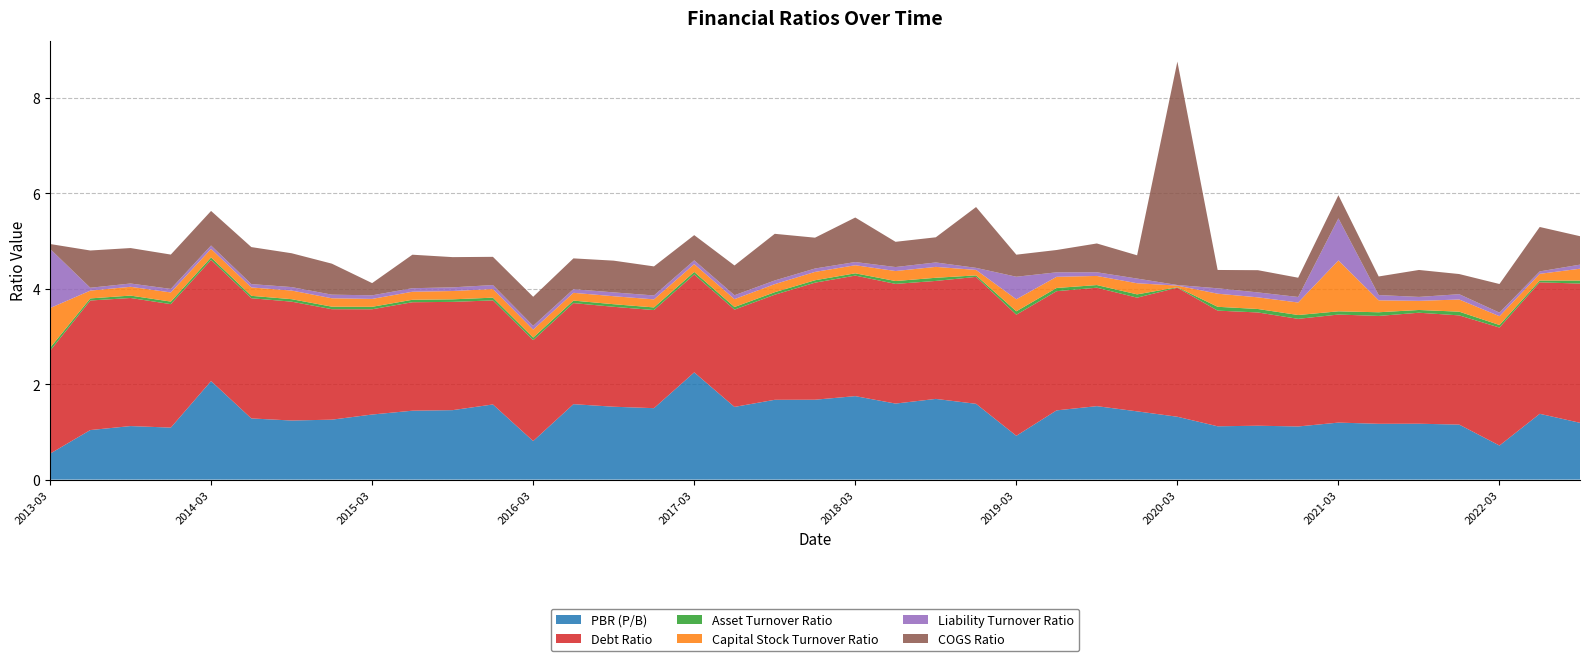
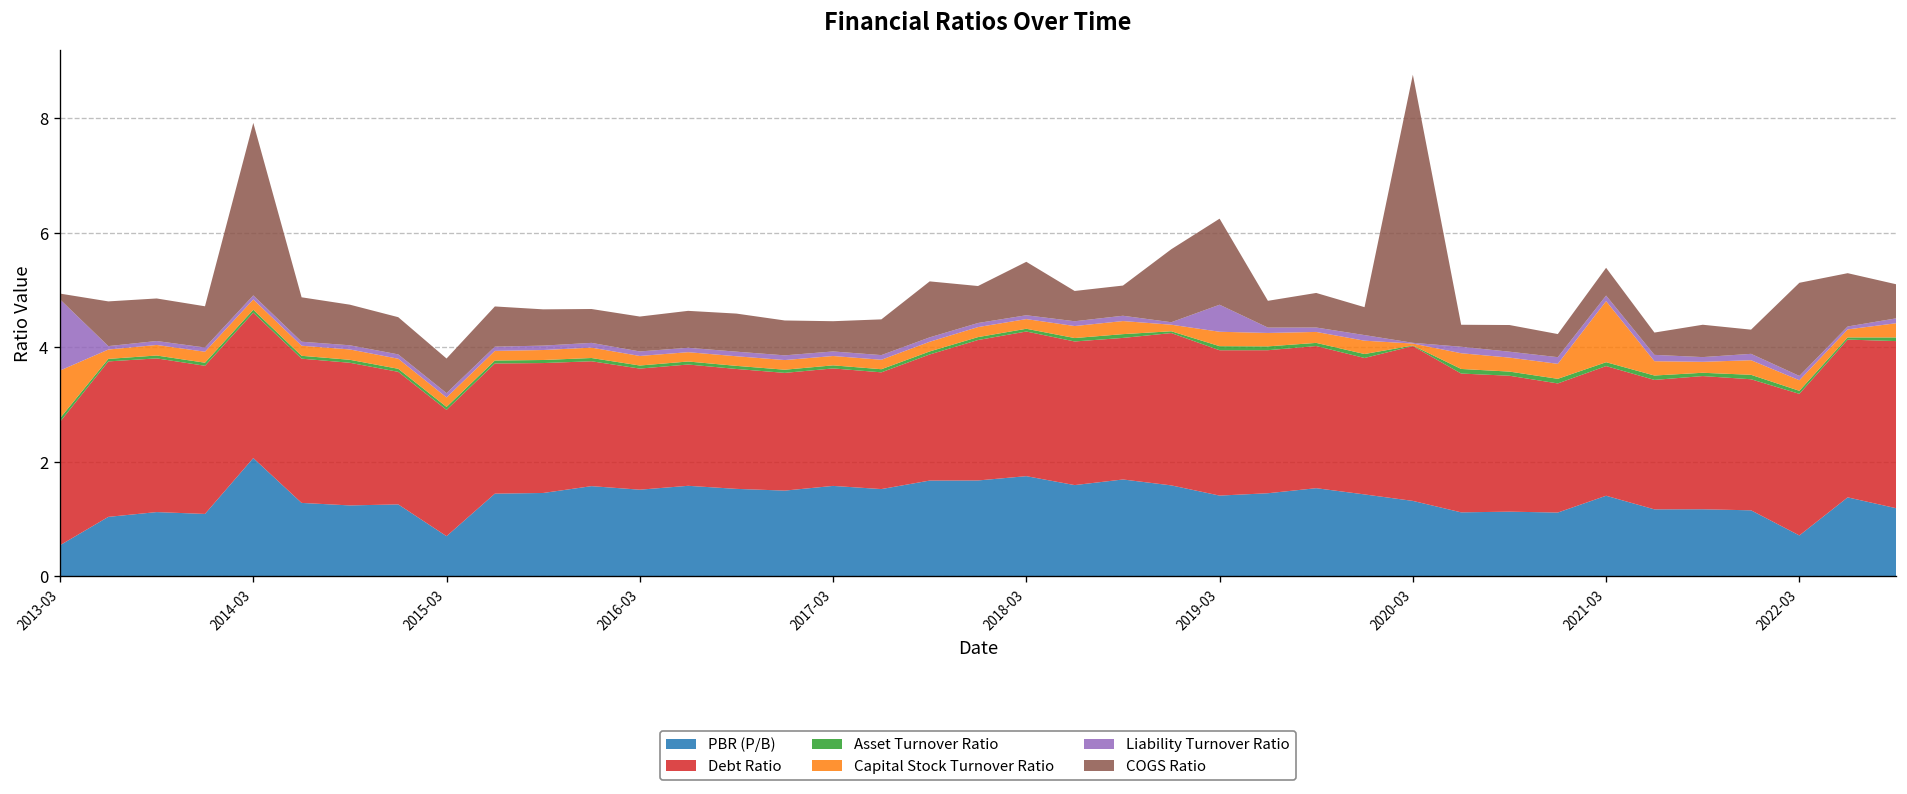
  {
    "PBR (P/B)": {
      "2013-03": 0.5,
      "2014-03": 2.1,
-     "2015-03": 1.4,
-     "2016-03": 0.8,
-     "2017-03": 2.2,
+     "2015-03": 0.7,
+     "2016-03": 1.5,
+     "2017-03": 1.6,
      "2018-03": 1.7,
-     "2019-03": 0.9,
+     "2019-03": 1.4,
      "2020-03": 1.3,
-     "2021-03": 1.2,
+     "2021-03": 1.4,
      "2022-03": 0.7
    },
    "Debt Ratio": {
      "2013-03": 2.2,
      "2019-03": 2.5,
      "2021-03": 2.3
    },
    "Asset Turnover Ratio": {
      "2013-03": 0.1,
      "2019-03": 0.1,
      "2021-03": 0.1
    },
    "Capital Stock Turnover Ratio": {
      "2013-03": 0.8,
      "2014-03": 0.2,
      "2015-03": 0.2,
      "2016-03": 0.2,
      "2017-03": 0.2,
      "2018-03": 0.2,
      "2019-03": 0.3,
      "2021-03": 1.1,
      "2022-03": 0.2
    },
    "Liability Turnover Ratio": {
      "2013-03": 1.2,
      "2014-03": 0.1,
      "2015-03": 0.1,
      "2016-03": 0.1,
      "2017-03": 0.1,
      "2018-03": 0.1,
      "2019-03": 0.5,
-     "2021-03": 0.9,
+     "2021-03": 0.1,
      "2022-03": 0.1
    },
    "COGS Ratio": {
      "2013-03": 0.1,
-     "2014-03": 0.7,
-     "2015-03": 0.3,
+     "2014-03": 3.0,
+     "2015-03": 0.6,
      "2016-03": 0.6,
      "2017-03": 0.5,
      "2018-03": 0.9,
-     "2019-03": 0.5,
+     "2019-03": 1.5,
      "2020-03": 4.7,
      "2021-03": 0.5,
-     "2022-03": 0.6
+     "2022-03": 1.6
    }
  }
